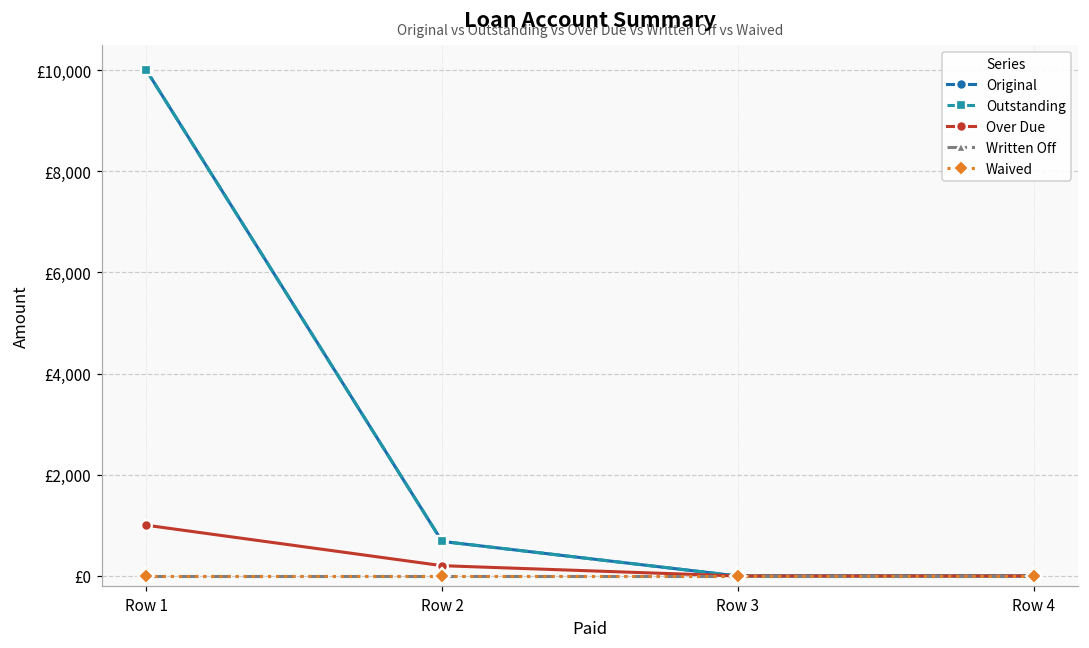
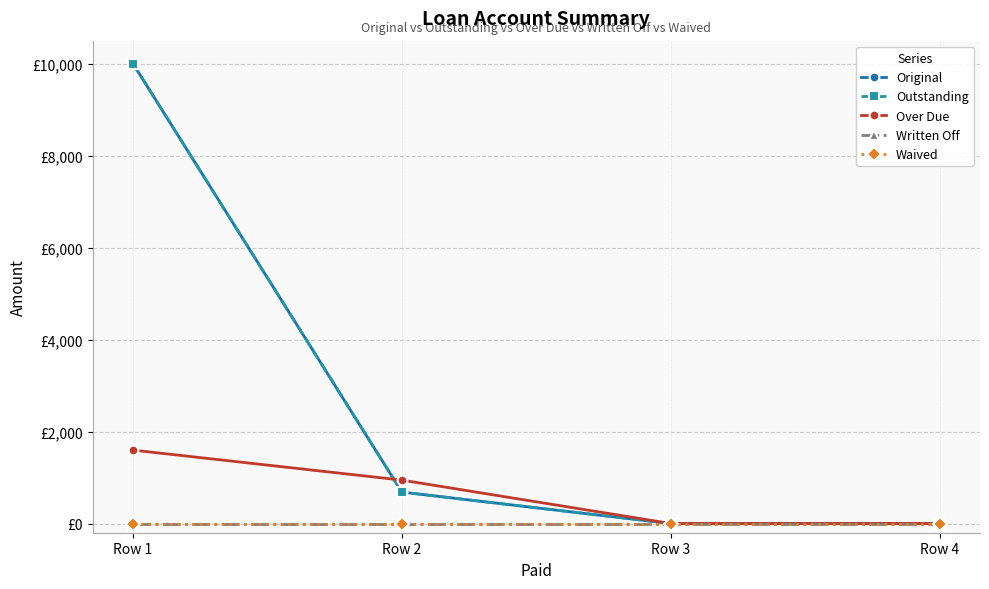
  {
    "Outstanding": {
      "Row 1": "£10,000",
      "Row 2": "£700"
    },
    "Over Due": {
-     "Row 1": "£1,000",
-     "Row 2": "£200"
+     "Row 1": "£1,600",
+     "Row 2": "£900"
    },
    "Waived": {
      "Row 1": "£0",
      "Row 2": "£0"
    }
  }
